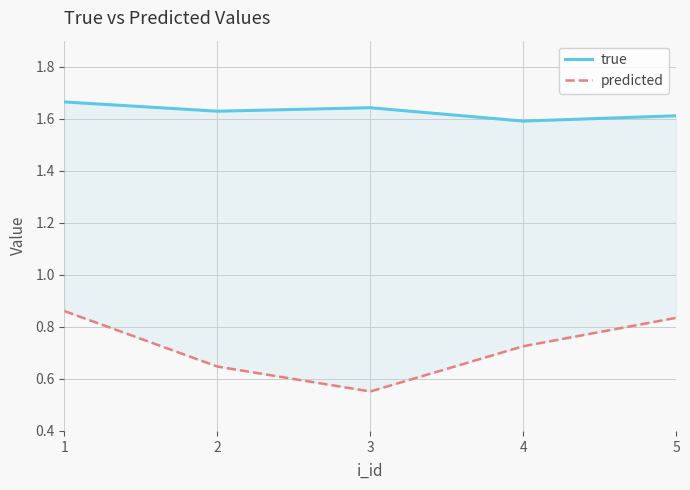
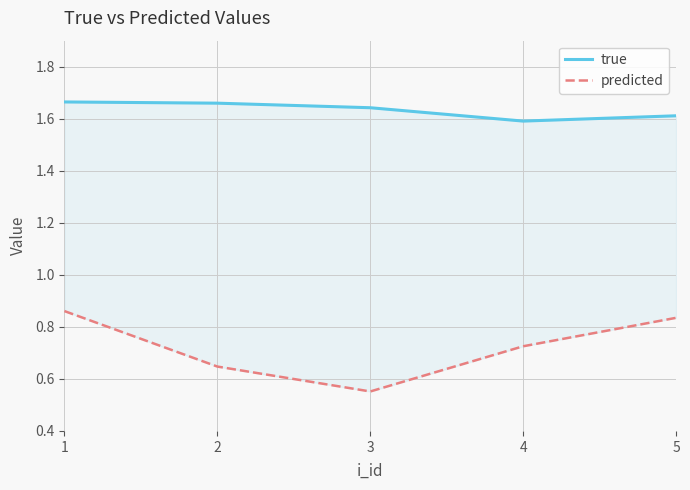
  {
    "true": {
      "1": 1.66,
-     "2": 1.63,
+     "2": 1.66,
      "3": 1.64,
      "4": 1.59,
      "5": 1.61
    },
    "predicted": {
      "1": 0.86,
      "2": 0.65,
      "3": 0.55,
      "4": 0.73,
      "5": 0.83
    }
  }
